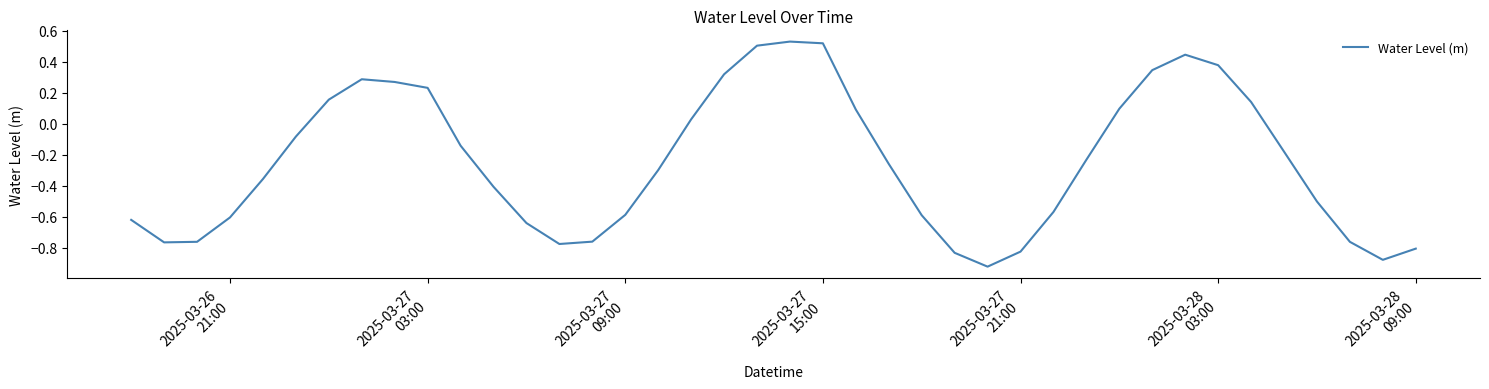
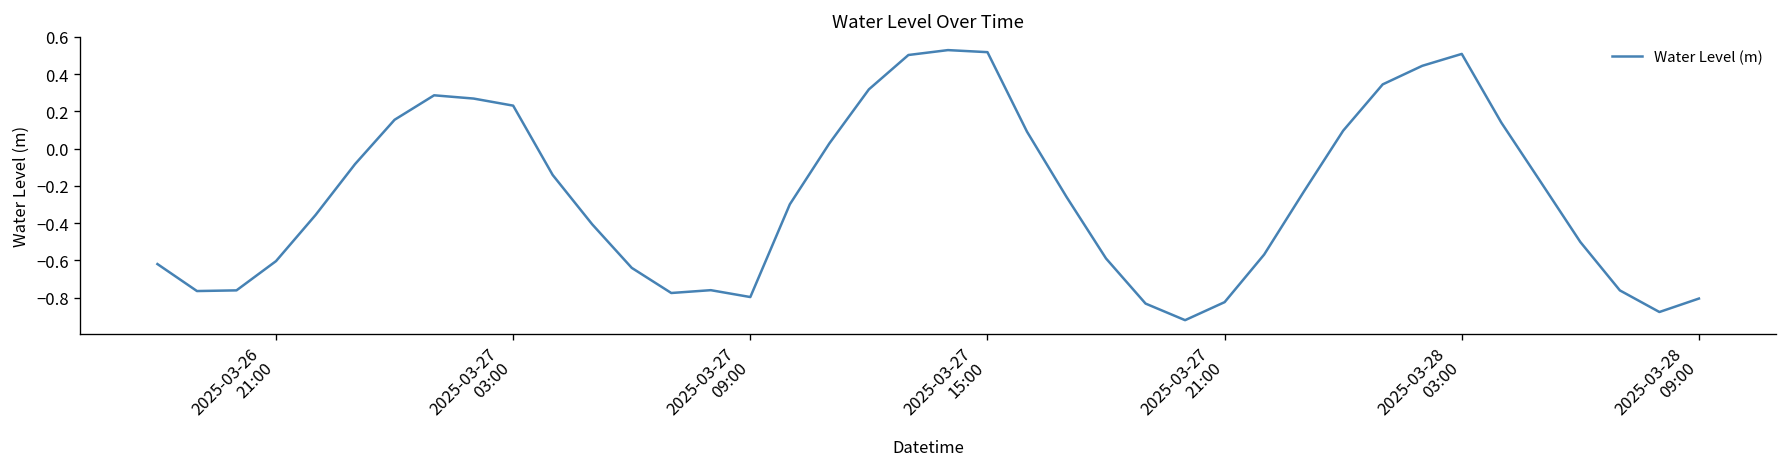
  {
    "2025-03-26 21:00": -0.60,
    "2025-03-27 03:00": 0.23,
-   "2025-03-27 09:00": -0.59,
+   "2025-03-27 09:00": -0.80,
    "2025-03-27 15:00": 0.52,
    "2025-03-27 21:00": -0.82,
-   "2025-03-28 03:00": 0.38,
+   "2025-03-28 03:00": 0.51,
    "2025-03-28 09:00": -0.80
  }
